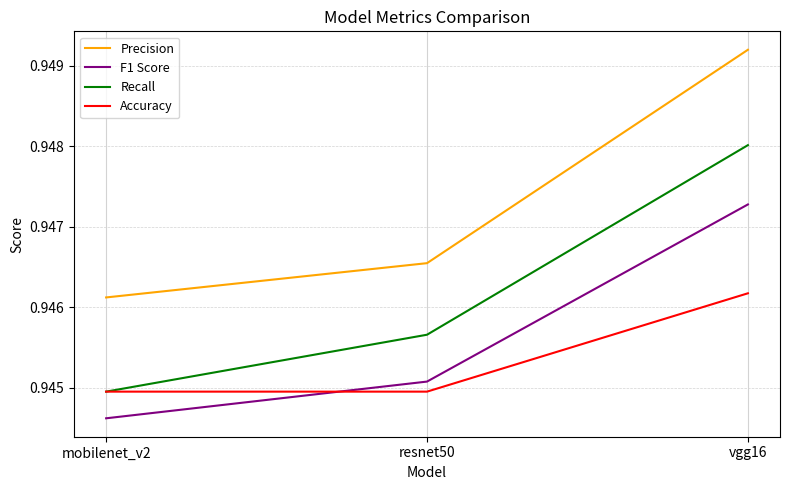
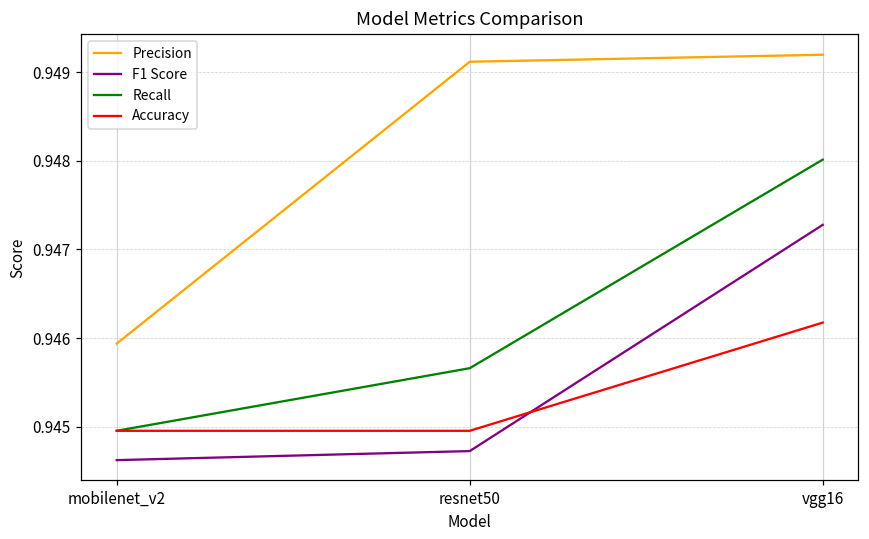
  {
    "Precision": {
-     "mobilenet_v2": 0.9461,
-     "resnet50": 0.9465,
+     "mobilenet_v2": 0.9459,
+     "resnet50": 0.9491,
      "vgg16": 0.9492
    },
    "F1 Score": {
      "mobilenet_v2": 0.9446,
-     "resnet50": 0.9451,
+     "resnet50": 0.9447,
      "vgg16": 0.9473
    },
    "Recall": {
      "resnet50": 0.9457,
      "vgg16": 0.9480
    },
    "Accuracy": {
      "resnet50": 0.9450,
      "vgg16": 0.9462
    }
  }
